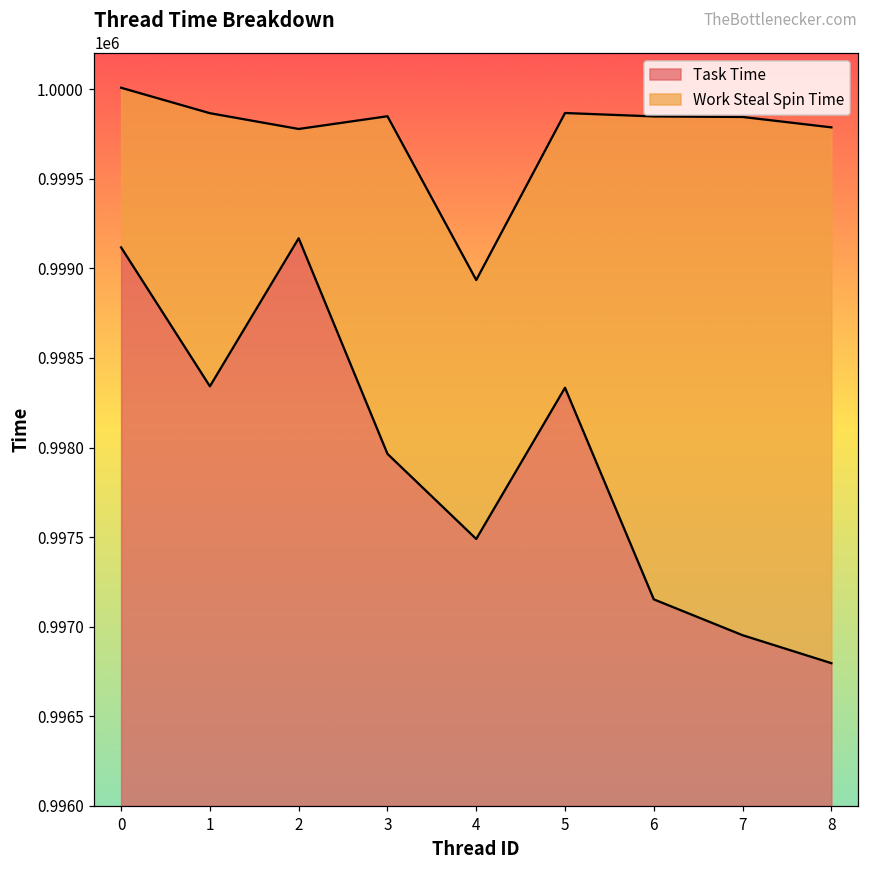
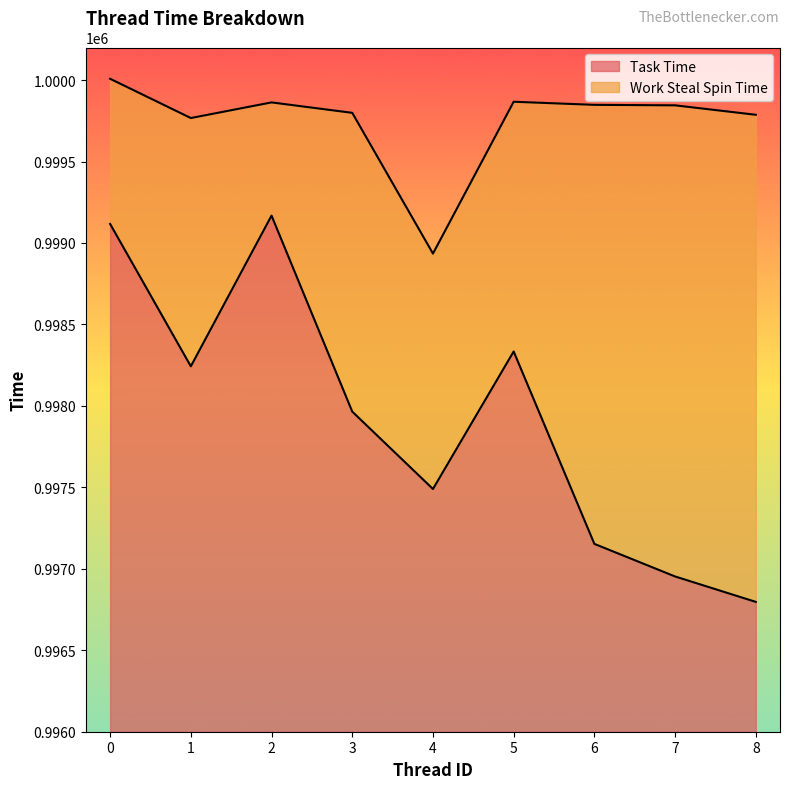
  {
    "Task Time": {
      "0": 999120,
-     "1": 998340,
+     "1": 998240,
      "2": 999170,
      "3": 997970,
      "4": 997490,
      "5": 998330,
      "6": 997150,
      "7": 996950,
      "8": 996800
    },
    "Work Steal Spin Time": {
      "1": 1520,
-     "2": 610,
-     "3": 1880
+     "2": 700,
+     "3": 1830
    }
  }
